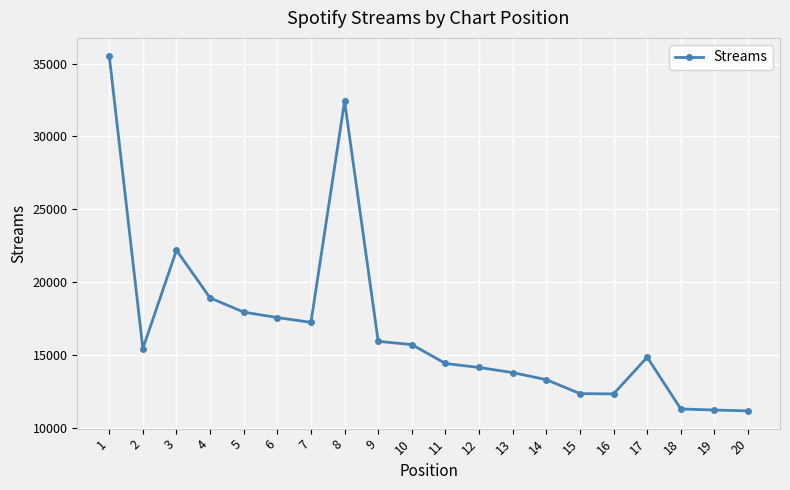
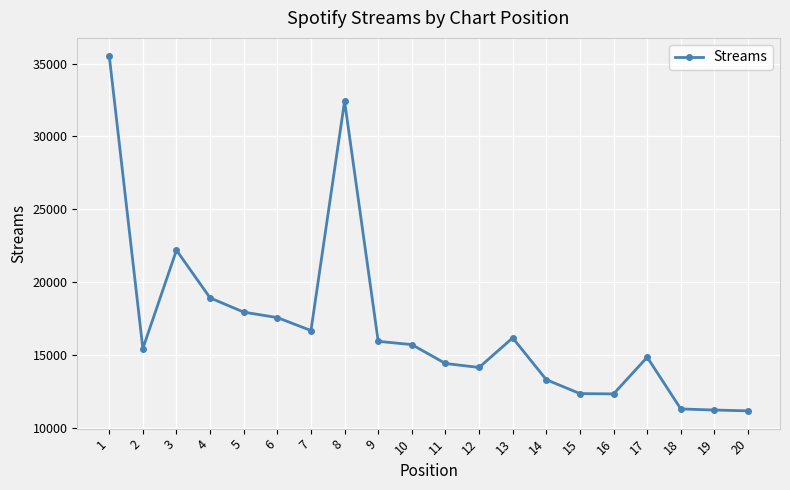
  {
    "1": 35500,
    "2": 15500,
    "3": 22200,
    "4": 18900,
    "5": 18000,
    "6": 17600,
-   "7": 17300,
+   "7": 16700,
    "8": 32400,
    "9": 16000,
    "10": 15700,
    "11": 14400,
    "12": 14200,
-   "13": 13800,
+   "13": 16200,
    "14": 13300,
    "15": 12400,
    "16": 12400,
    "17": 14900,
    "18": 11300,
    "19": 11300,
    "20": 11200
  }
